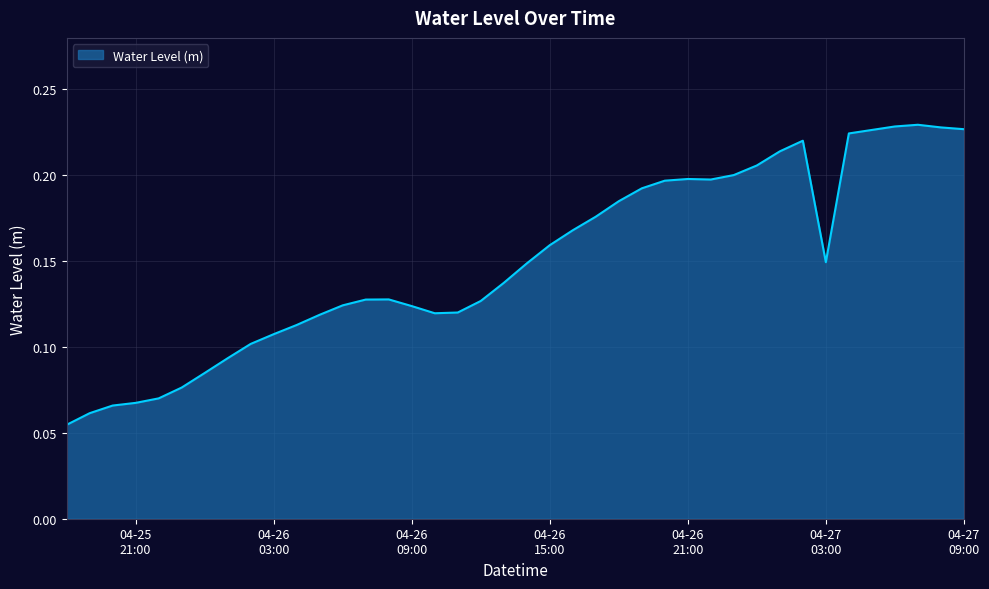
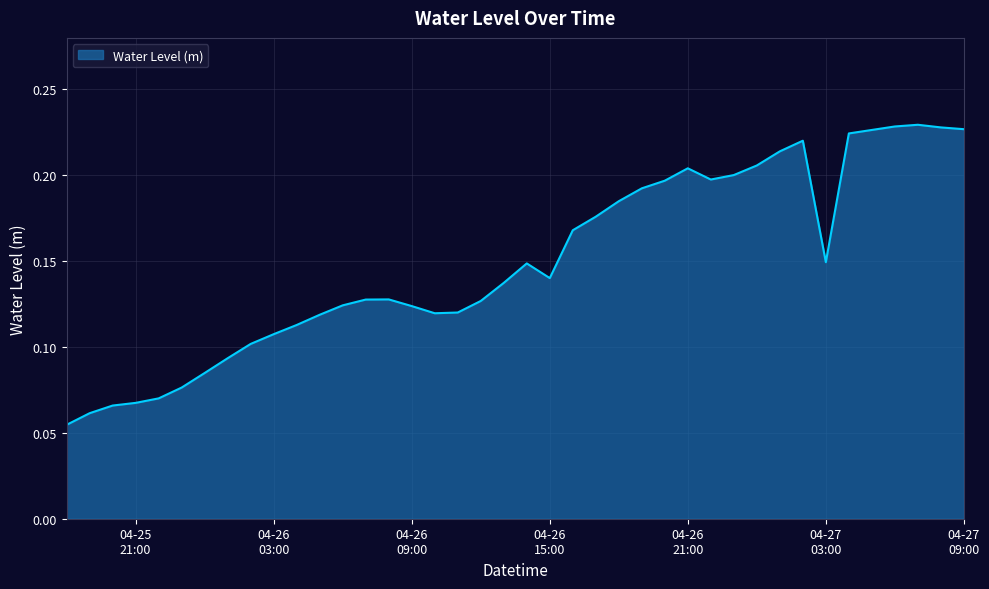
  {
    "04-25 21:00": 0.067,
    "04-26 03:00": 0.107,
    "04-26 09:00": 0.124,
-   "04-26 15:00": 0.159,
-   "04-26 21:00": 0.198,
+   "04-26 15:00": 0.140,
+   "04-26 21:00": 0.204,
    "04-27 03:00": 0.149,
    "04-27 09:00": 0.227
  }
